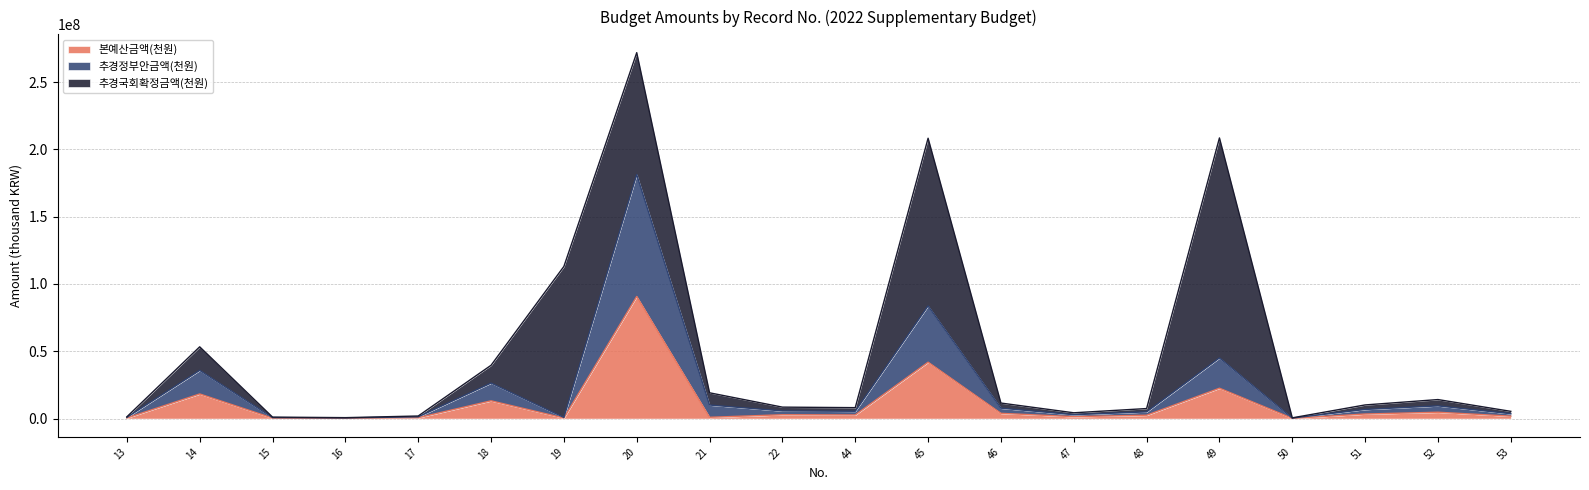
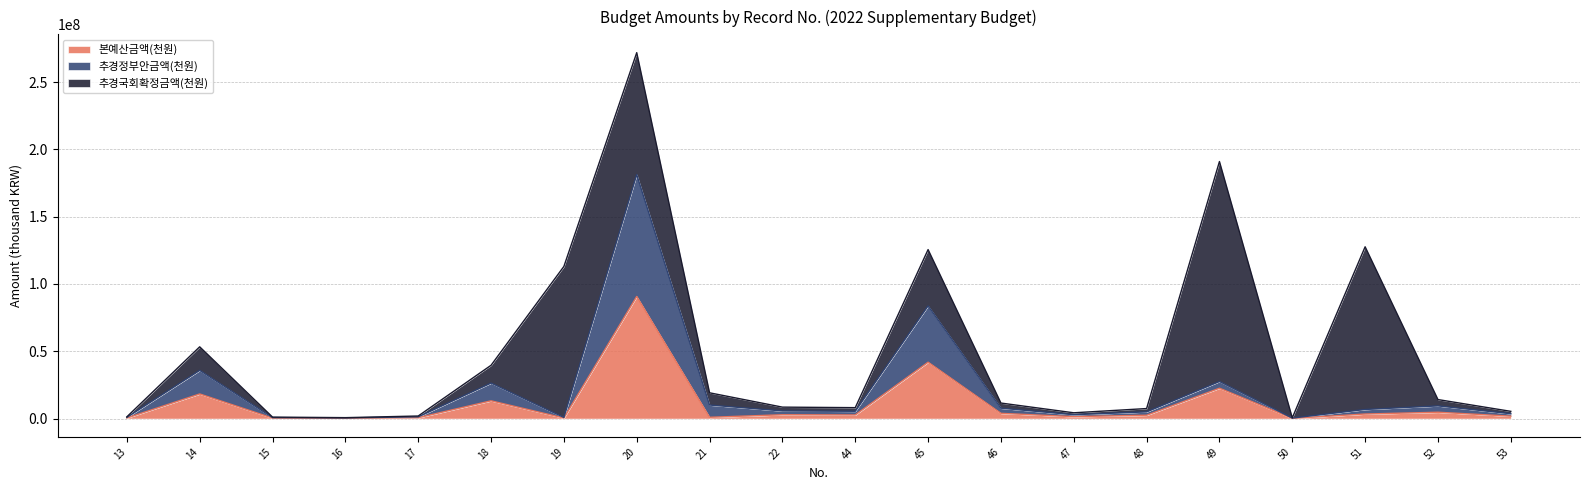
  {
    "본예산금액(천원)": {
      "14": 18000000,
      "18": 13000000,
      "20": 91000000,
      "21": 1000000,
      "22": 3000000,
      "44": 3000000,
      "45": 42000000,
      "46": 4000000,
      "48": 2000000,
      "49": 23000000,
      "51": 3000000,
      "52": 5000000
    },
    "추경정부안금액(천원)": {
      "14": 18000000,
      "18": 13000000,
      "20": 91000000,
      "21": 9000000,
      "22": 3000000,
      "44": 3000000,
      "45": 42000000,
      "46": 4000000,
      "48": 2000000,
-     "49": 23000000,
+     "49": 5000000,
      "51": 3000000,
      "52": 5000000
    },
    "추경국회확정금액(천원)": {
      "14": 18000000,
      "18": 13000000,
      "19": 112000000,
      "20": 91000000,
      "21": 9000000,
      "22": 3000000,
      "44": 3000000,
-     "45": 125000000,
+     "45": 42000000,
      "46": 4000000,
      "48": 2000000,
      "49": 163000000,
-     "51": 3000000,
+     "51": 121000000,
      "52": 5000000
    }
  }
